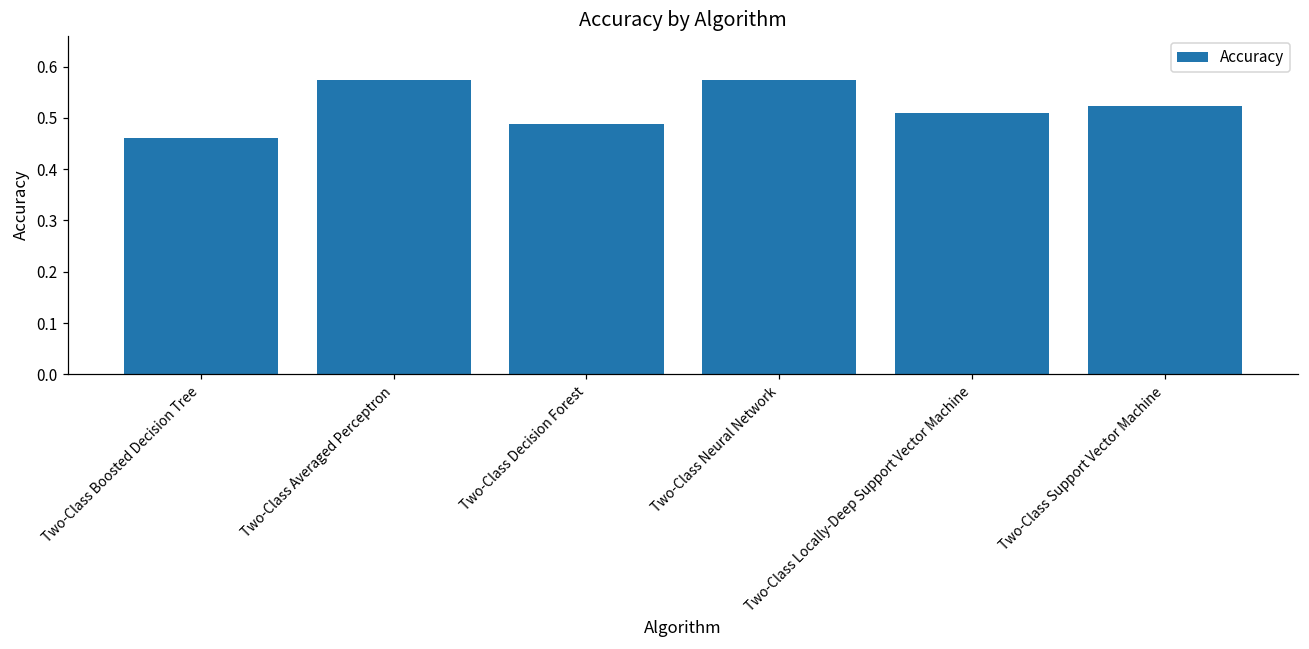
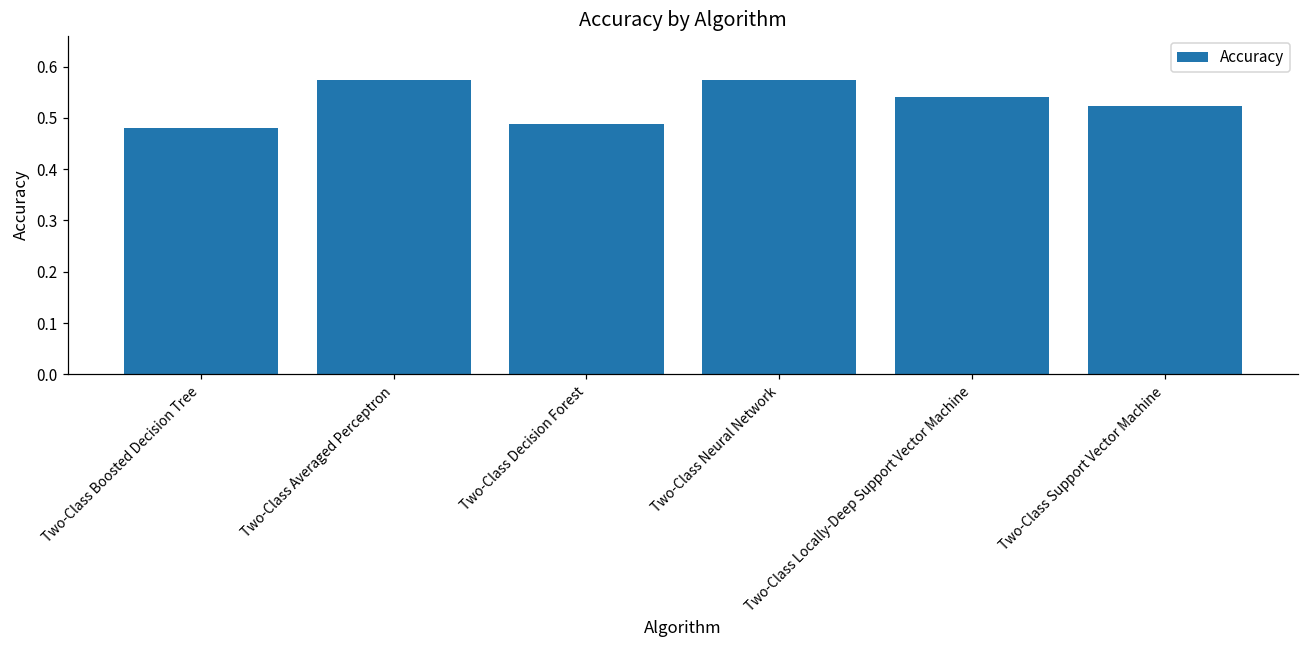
  {
-   "Two-Class Boosted Decision Tree": 0.46,
+   "Two-Class Boosted Decision Tree": 0.48,
    "Two-Class Averaged Perceptron": 0.57,
    "Two-Class Decision Forest": 0.49,
    "Two-Class Neural Network": 0.57,
-   "Two-Class Locally-Deep Support Vector Machine": 0.51,
+   "Two-Class Locally-Deep Support Vector Machine": 0.54,
    "Two-Class Support Vector Machine": 0.52
  }
